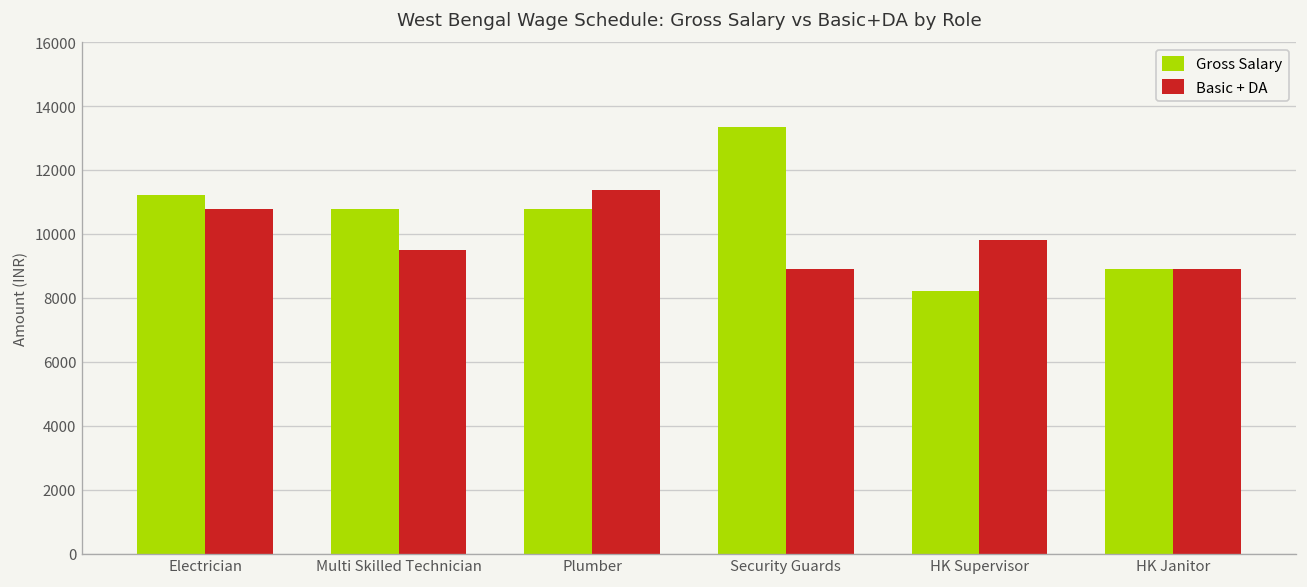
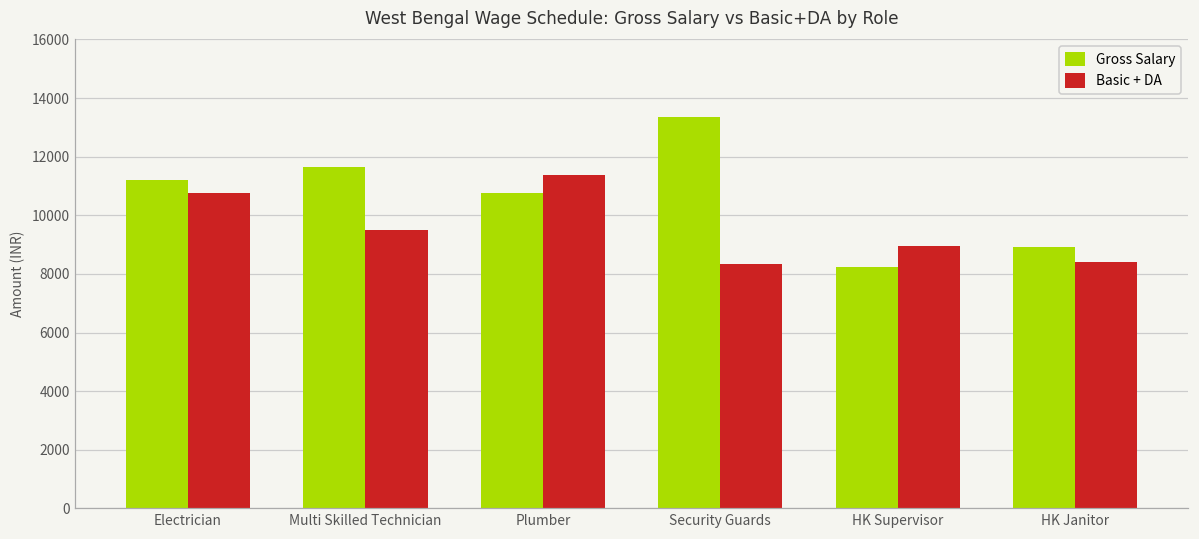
  {
    "Gross Salary": {
      "Electrician": 11200,
-     "Multi Skilled Technician": 10800,
+     "Multi Skilled Technician": 11700,
      "Plumber": 10800,
      "Security Guards": 13400,
      "HK Supervisor": 8200,
      "HK Janitor": 8900
    },
    "Basic + DA": {
      "Electrician": 10800,
      "Multi Skilled Technician": 9500,
      "Plumber": 11400,
-     "Security Guards": 8900,
-     "HK Supervisor": 9800,
-     "HK Janitor": 8900
+     "Security Guards": 8300,
+     "HK Supervisor": 9000,
+     "HK Janitor": 8400
    }
  }
